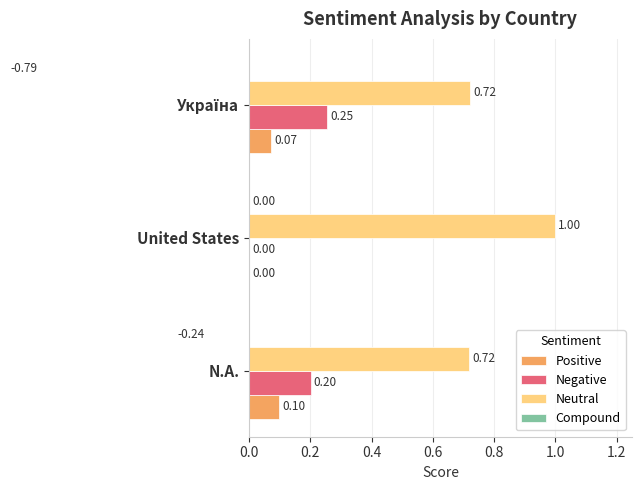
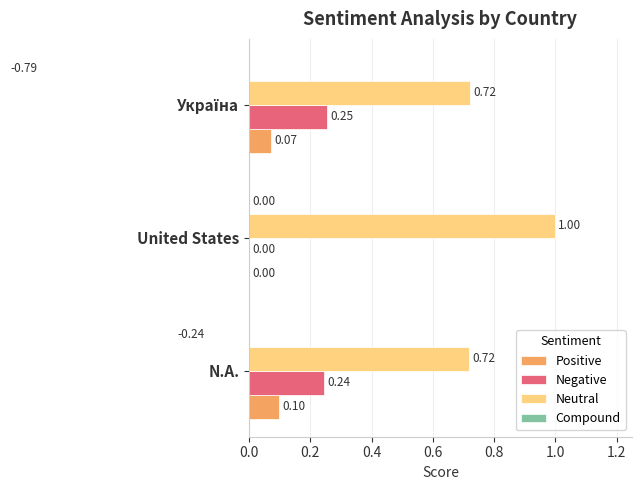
  {
    "Negative": {
      "Україна": 0.25,
      "United States": 0.00,
-     "N.A.": 0.20
+     "N.A.": 0.24
    },
    "Compound": {
      "United States": 0.00
    }
  }
